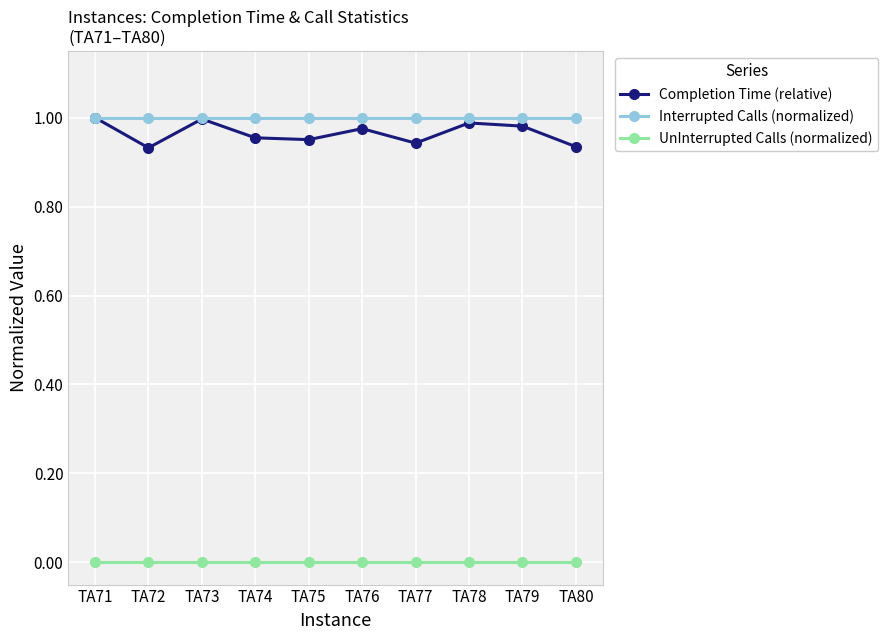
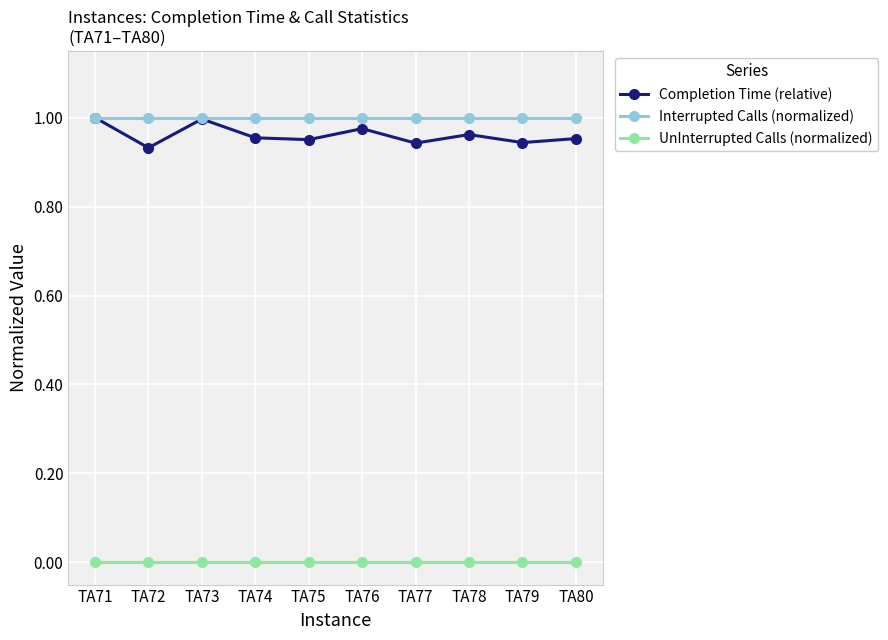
  {
    "Completion Time (relative)": {
      "TA72": 0.93,
      "TA74": 0.95,
      "TA75": 0.95,
      "TA76": 0.98,
      "TA77": 0.94,
-     "TA78": 0.99,
-     "TA79": 0.98,
-     "TA80": 0.93
+     "TA78": 0.96,
+     "TA79": 0.94,
+     "TA80": 0.95
    },
    "Interrupted Calls (normalized)": {
      "TA72": 1.00,
      "TA74": 1.00,
      "TA75": 1.00,
      "TA76": 1.00,
      "TA77": 1.00,
      "TA78": 1.00,
      "TA79": 1.00,
      "TA80": 1.00
    },
    "UnInterrupted Calls (normalized)": {
      "TA71": 0.00,
      "TA72": 0.00,
      "TA73": 0.00,
      "TA74": 0.00,
      "TA75": 0.00,
      "TA76": 0.00,
      "TA77": 0.00,
      "TA78": 0.00,
      "TA79": 0.00,
      "TA80": 0.00
    }
  }
